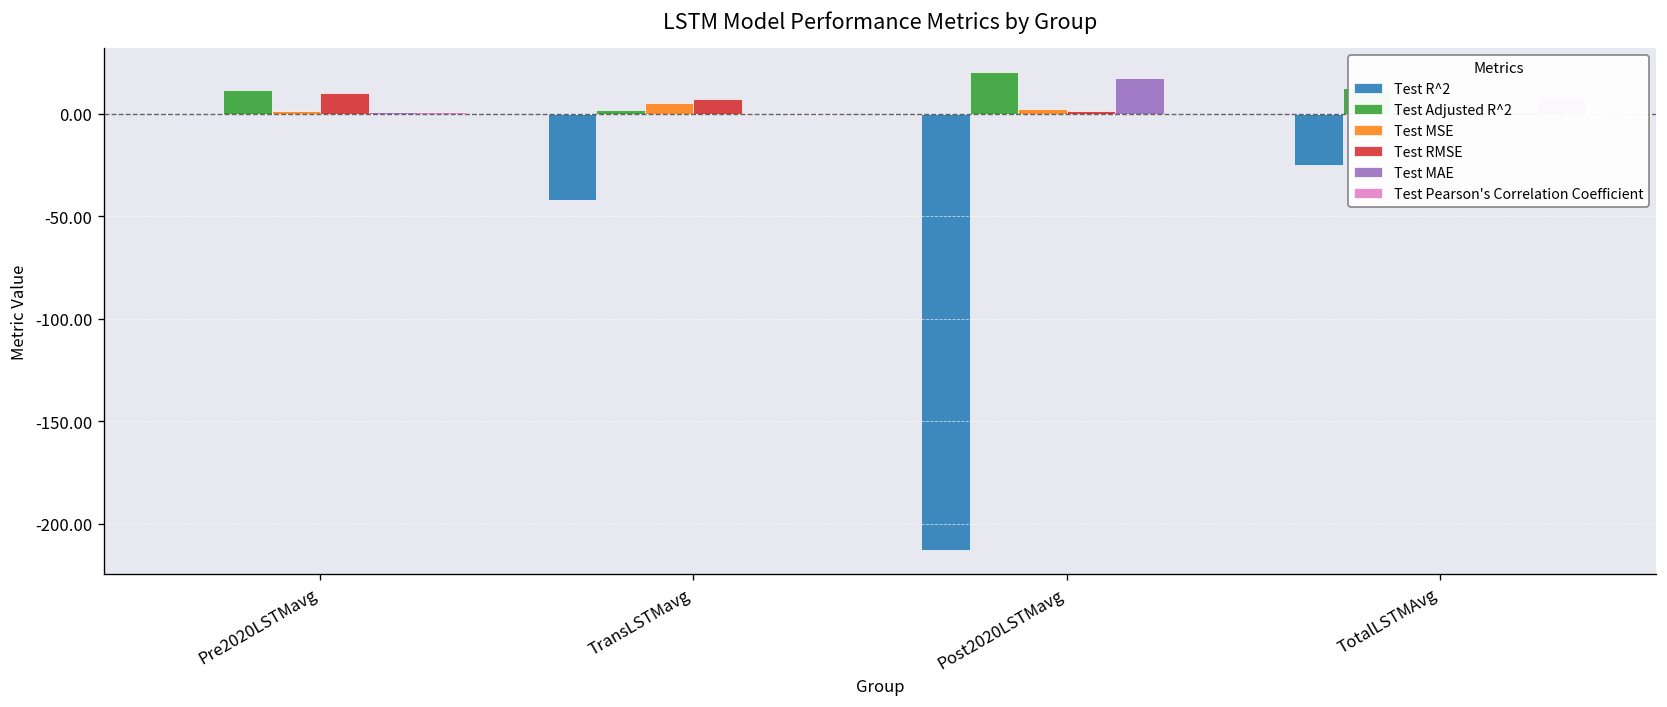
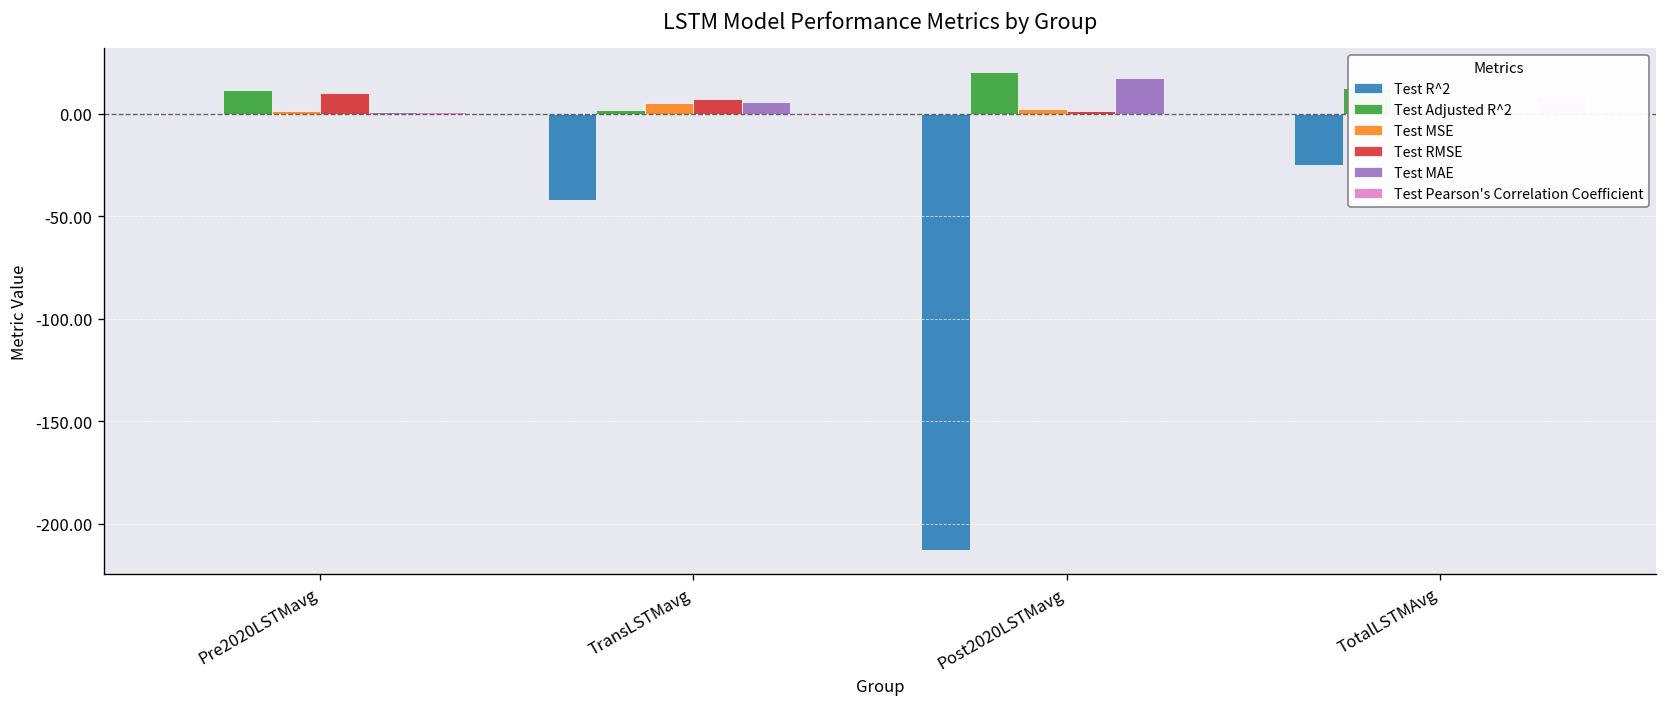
  {
    "Test R^2": {
      "TransLSTMavg": -42,
      "Post2020LSTMavg": -213,
      "TotalLSTMAvg": -25
    },
    "Test Adjusted R^2": {
      "Pre2020LSTMavg": 11,
      "TransLSTMavg": 2,
      "Post2020LSTMavg": 20
    },
    "Test MSE": {
      "TransLSTMavg": 5,
      "Post2020LSTMavg": 2
    },
    "Test RMSE": {
      "Pre2020LSTMavg": 10,
      "TransLSTMavg": 7
    },
    "Test MAE": {
-     "TransLSTMavg": 0,
+     "TransLSTMavg": 6,
      "Post2020LSTMavg": 17
    },
    "Test Pearson's Correlation Coefficient": {
      "Post2020LSTMavg": 0
    }
  }
